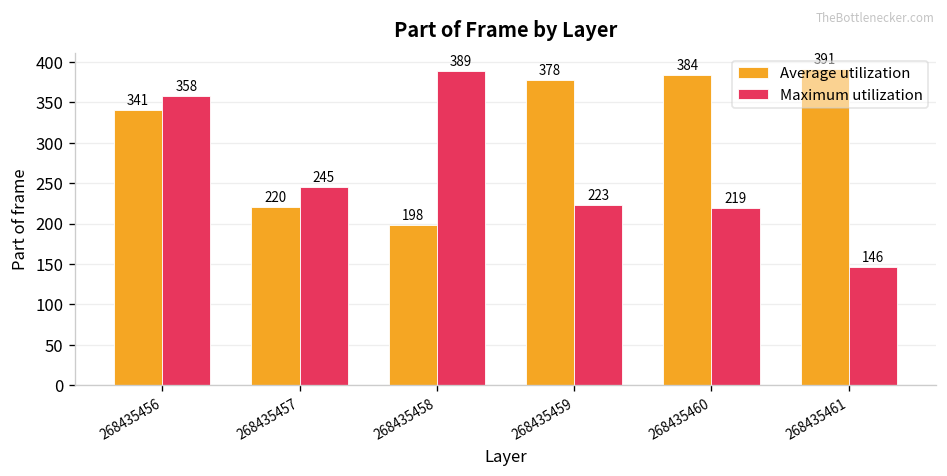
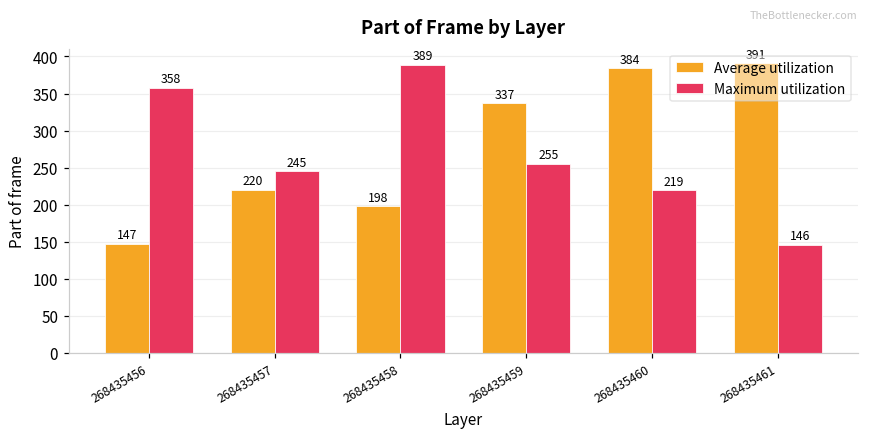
  {
    "Average utilization": {
-     "268435456": 341,
+     "268435456": 147,
      "268435457": 220,
      "268435458": 198,
-     "268435459": 378,
+     "268435459": 337,
      "268435460": 384
    },
    "Maximum utilization": {
      "268435456": 358,
      "268435457": 245,
      "268435458": 389,
-     "268435459": 223,
+     "268435459": 255,
      "268435460": 219,
      "268435461": 146
    }
  }
